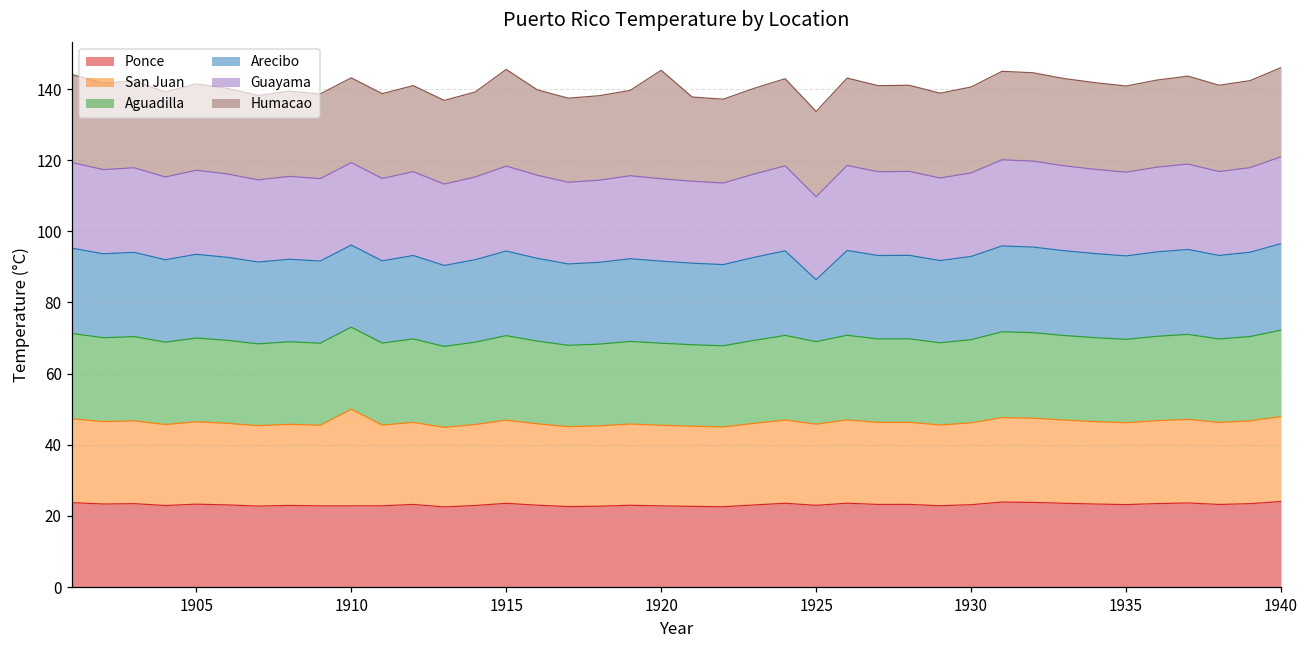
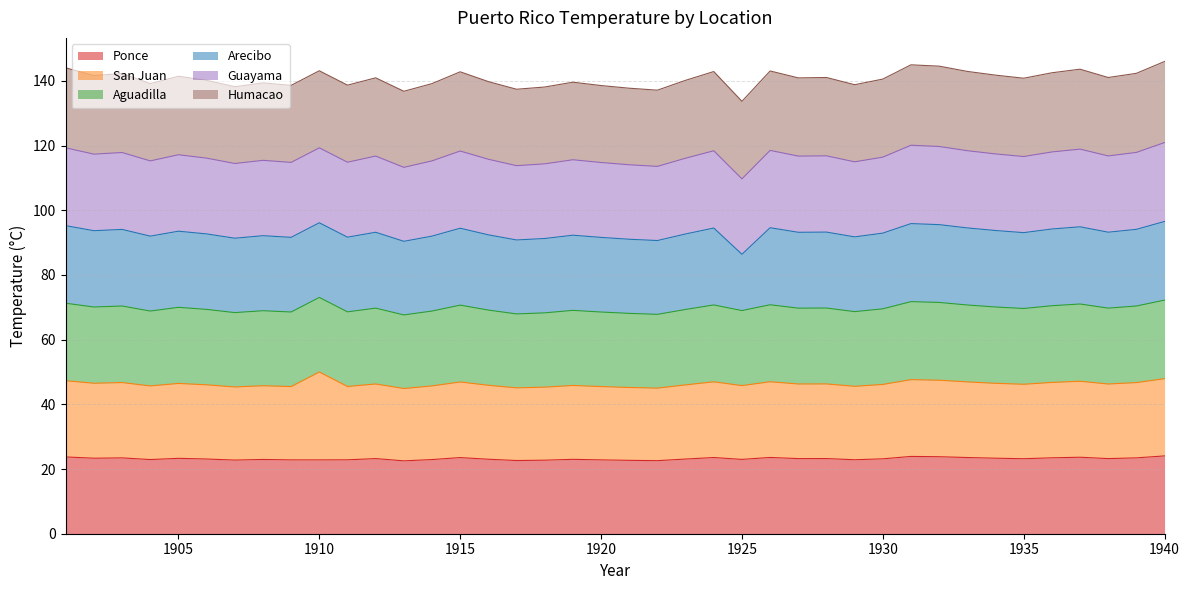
  {
    "Ponce": {
      "1905": 23,
      "1910": 23,
      "1915": 24,
      "1920": 23,
      "1925": 23,
      "1930": 23,
      "1935": 23,
      "1940": 24
    },
    "San Juan": {
      "1905": 23,
      "1910": 27,
      "1915": 23,
      "1920": 23,
      "1925": 23,
      "1930": 23,
      "1935": 23,
      "1940": 24
    },
    "Aguadilla": {
      "1905": 24,
      "1910": 23,
      "1915": 24,
      "1920": 23,
      "1925": 23,
      "1930": 23,
      "1935": 23,
      "1940": 24
    },
    "Arecibo": {
      "1905": 24,
      "1910": 23,
      "1915": 24,
      "1920": 23,
      "1925": 17,
      "1930": 23,
      "1935": 23,
      "1940": 24
    },
    "Guayama": {
      "1905": 24,
      "1910": 23,
      "1915": 24,
      "1920": 23,
      "1925": 23,
      "1930": 23,
      "1935": 24,
      "1940": 24
    },
    "Humacao": {
      "1910": 24,
-     "1915": 27,
-     "1920": 30,
+     "1915": 24,
+     "1920": 24,
      "1925": 24,
      "1930": 24,
      "1935": 24,
      "1940": 25
    }
  }
